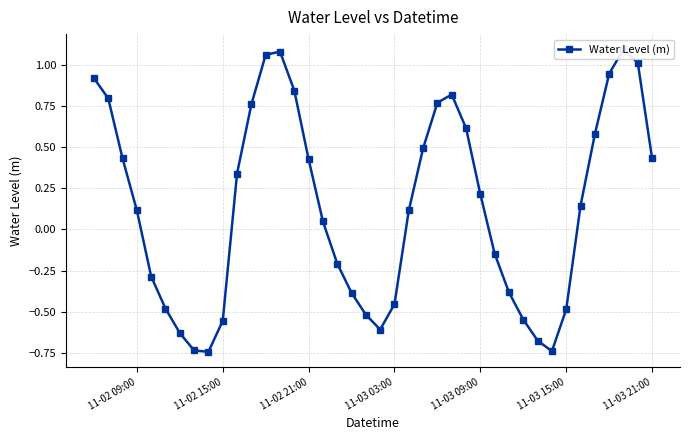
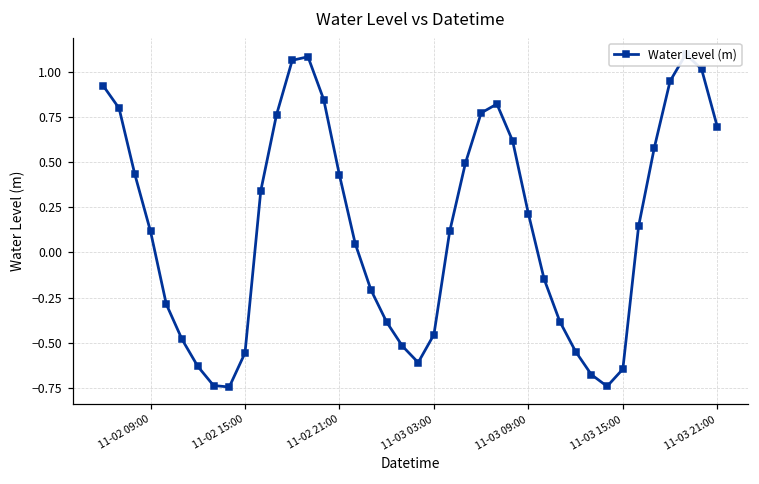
  {
    "11-02 09:00": 0.12,
    "11-02 15:00": -0.56,
    "11-02 21:00": 0.43,
    "11-03 03:00": -0.45,
    "11-03 09:00": 0.21,
-   "11-03 15:00": -0.49,
-   "11-03 21:00": 0.43
+   "11-03 15:00": -0.65,
+   "11-03 21:00": 0.70
  }
